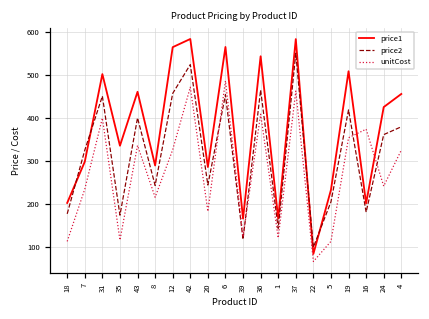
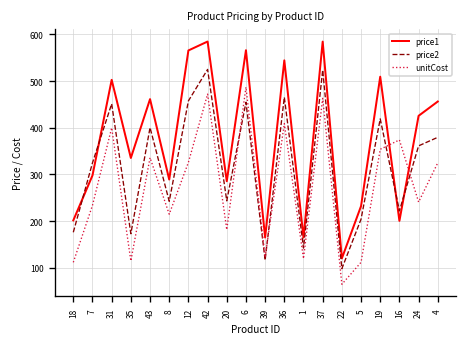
  {
    "price1": {
      "18": 200,
      "7": 300,
      "31": 500,
      "35": 340,
      "43": 460,
      "8": 290,
      "12": 570,
      "42": 580,
      "20": 290,
      "6": 570,
      "39": 170,
      "36": 540,
      "1": 170,
      "37": 580,
-     "22": 80,
+     "22": 120,
      "5": 230,
      "19": 510,
      "16": 200,
      "24": 430,
      "4": 460
    },
    "price2": {
      "18": 180,
      "7": 330,
      "31": 450,
      "35": 170,
      "43": 400,
      "8": 240,
      "12": 460,
      "42": 520,
      "20": 240,
      "6": 450,
      "36": 470,
      "1": 140,
-     "37": 550,
+     "37": 520,
      "22": 100,
      "5": 200,
      "19": 420,
-     "16": 180,
+     "16": 220,
      "24": 360,
      "4": 380
    },
    "unitCost": {
      "18": 110,
      "7": 230,
      "31": 400,
      "35": 120,
      "43": 340,
      "8": 220,
      "12": 330,
      "42": 470,
      "20": 180,
      "6": 490,
      "36": 410,
      "1": 120,
      "37": 460,
      "22": 70,
      "5": 110,
      "19": 350,
      "16": 370,
      "24": 240,
      "4": 330
    }
  }
